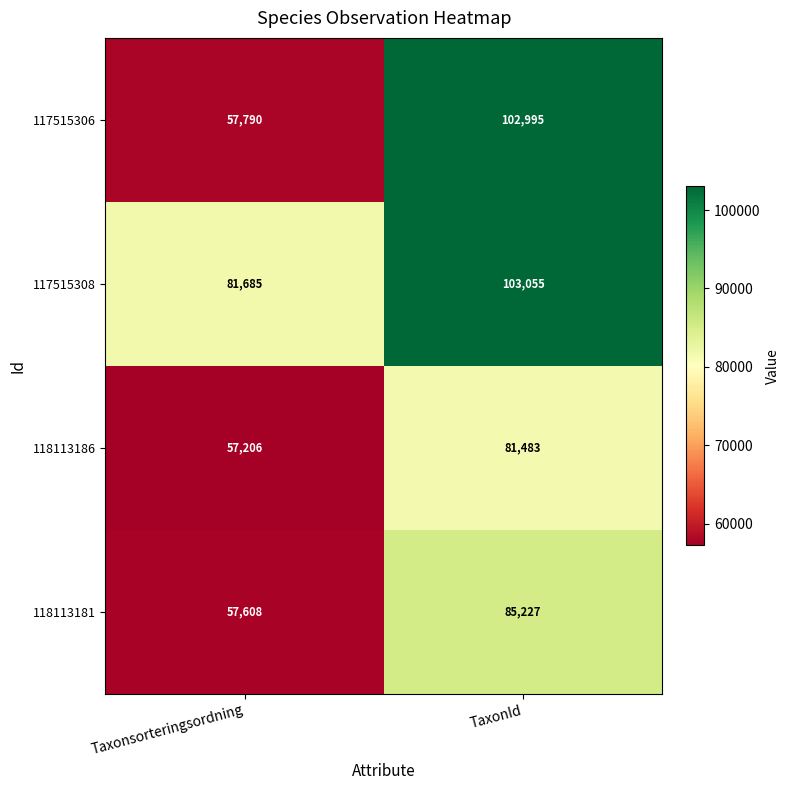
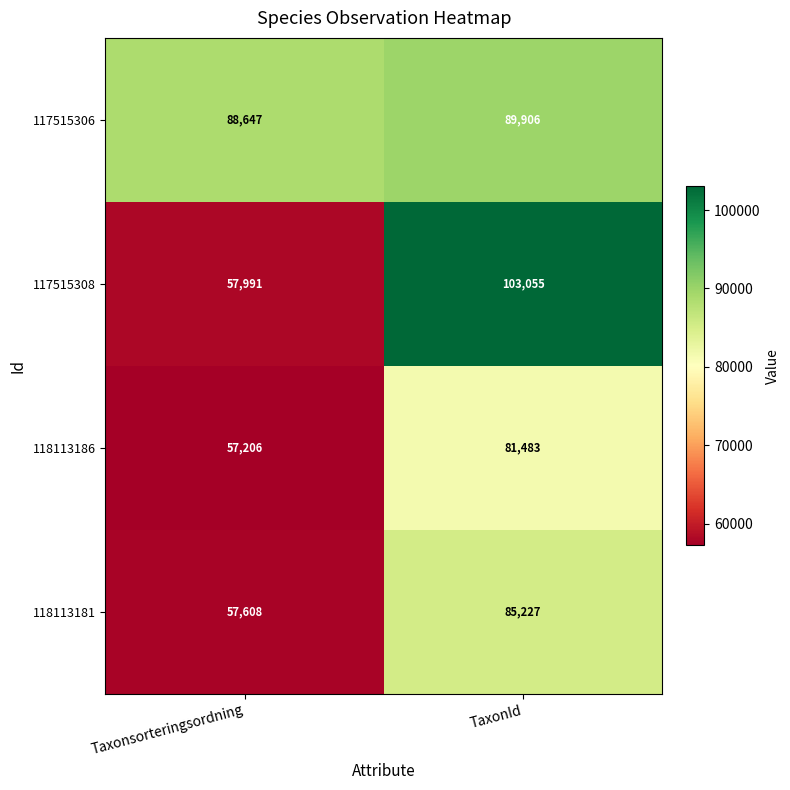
  {
    "117515306": {
-     "Taxonsorteringsordning": "57,790",
-     "TaxonId": "102,995"
+     "Taxonsorteringsordning": "88,647",
+     "TaxonId": "89,906"
    },
    "117515308": {
-     "Taxonsorteringsordning": "81,685",
+     "Taxonsorteringsordning": "57,991",
      "TaxonId": "103,055"
    },
    "118113186": {
      "Taxonsorteringsordning": "57,206",
      "TaxonId": "81,483"
    },
    "118113181": {
      "Taxonsorteringsordning": "57,608",
      "TaxonId": "85,227"
    }
  }
